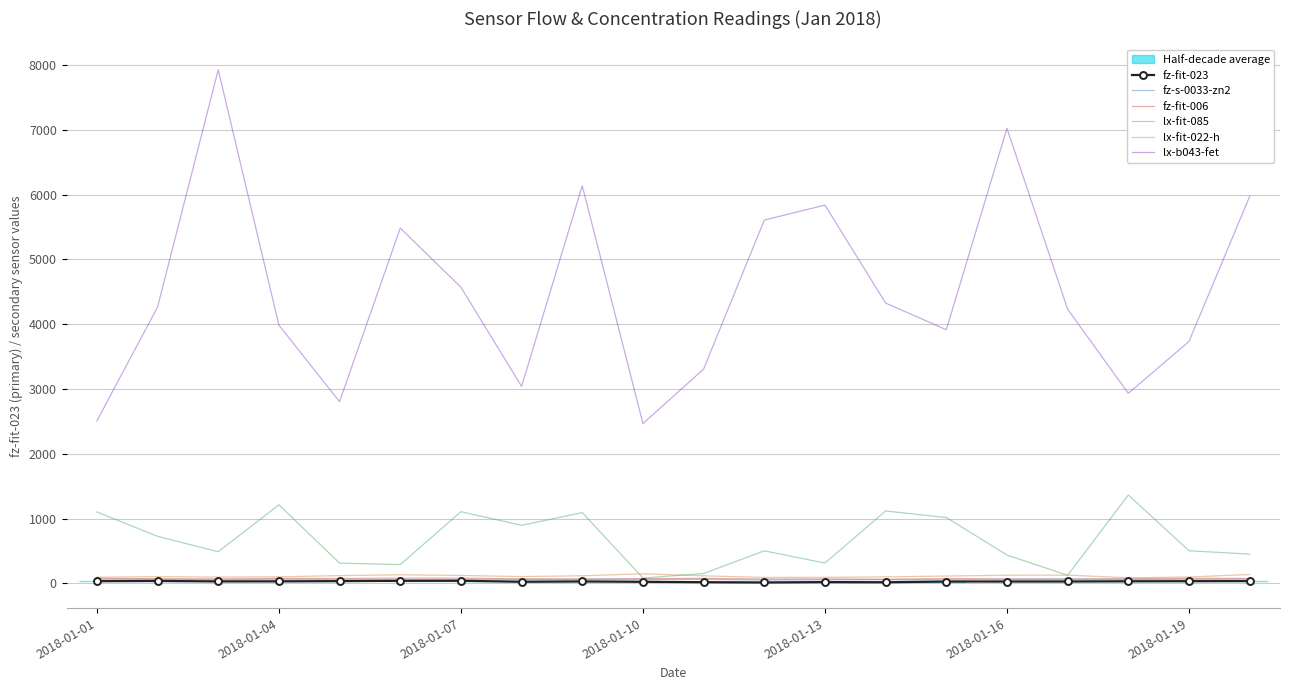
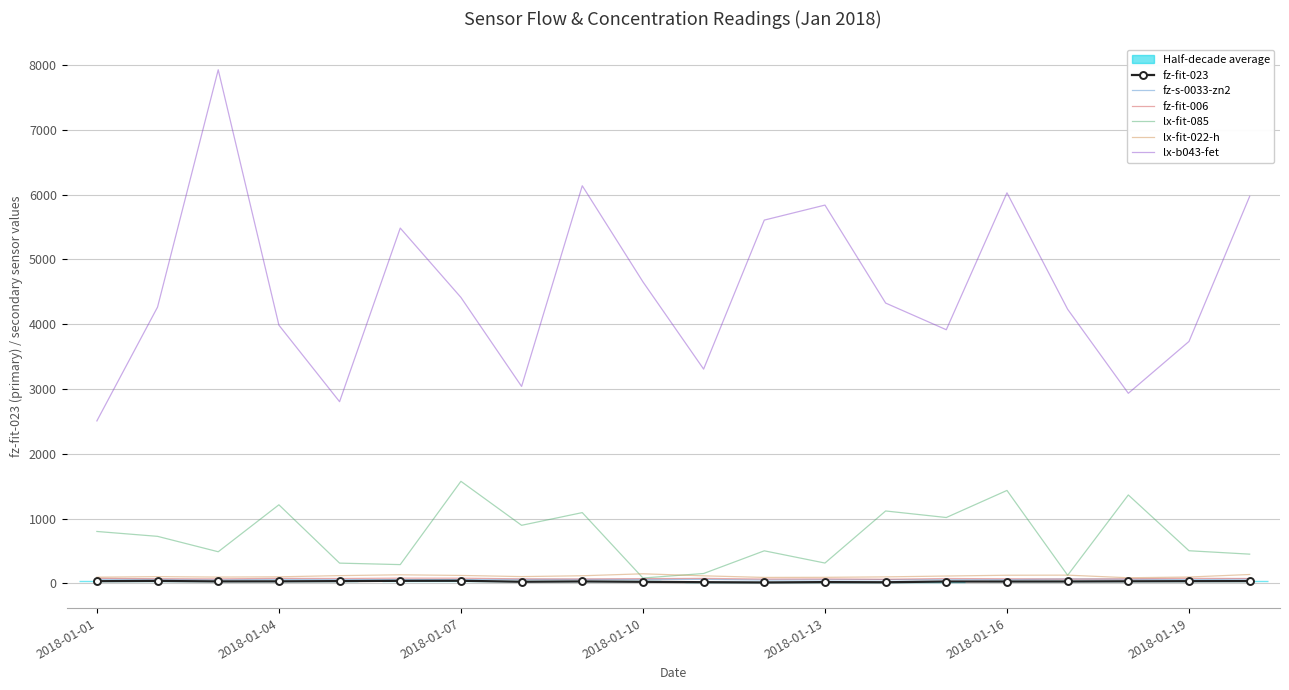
  {
    "lx-fit-085": {
-     "2018-01-01": 1100,
+     "2018-01-01": 800,
      "2018-01-04": 1200,
-     "2018-01-07": 1100,
+     "2018-01-07": 1600,
      "2018-01-13": 300,
-     "2018-01-16": 400,
+     "2018-01-16": 1400,
      "2018-01-19": 500
    },
    "lx-b043-fet": {
      "2018-01-01": 2500,
      "2018-01-04": 4000,
-     "2018-01-07": 4600,
-     "2018-01-10": 2500,
+     "2018-01-07": 4400,
+     "2018-01-10": 4700,
      "2018-01-13": 5800,
-     "2018-01-16": 7000,
+     "2018-01-16": 6000,
      "2018-01-19": 3700
    }
  }
